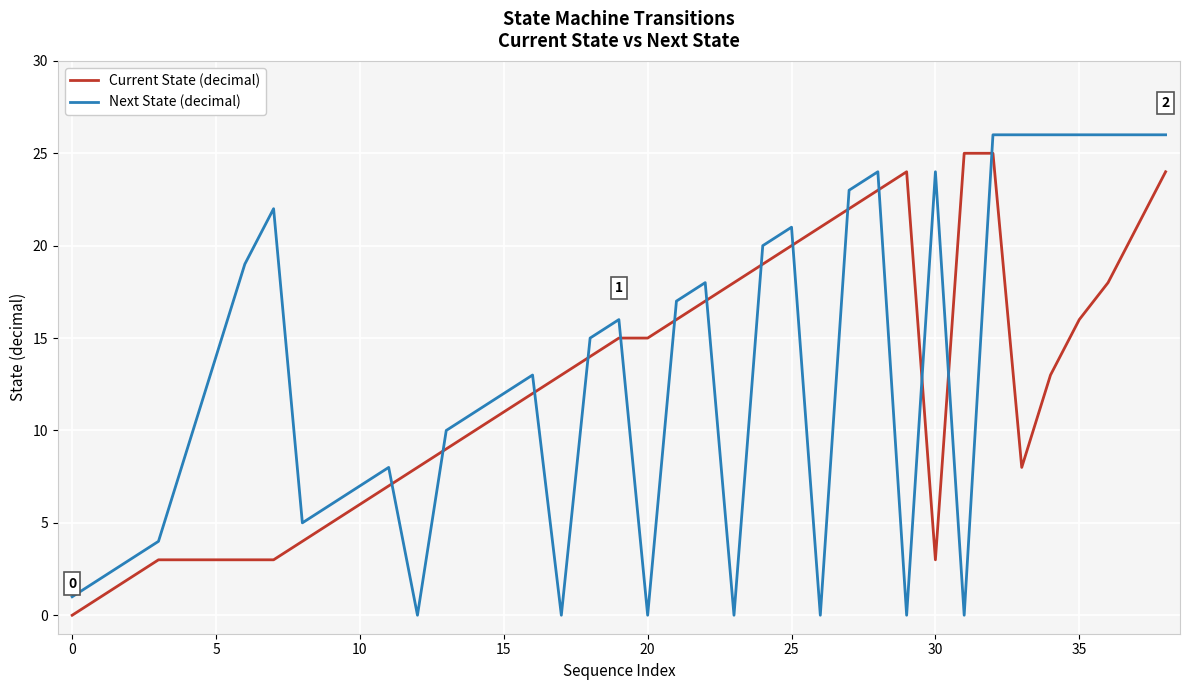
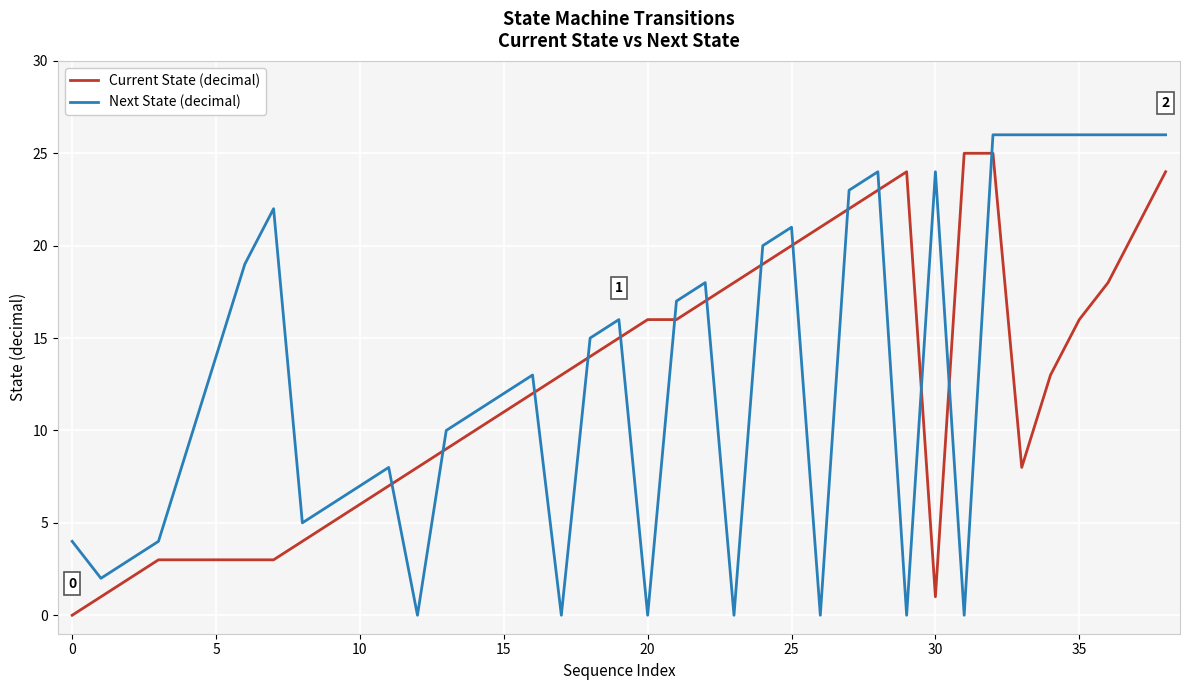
  {
    "Current State (decimal)": {
-     "20": 15,
-     "30": 3,
+     "20": 16,
+     "30": 1,
      "35": 16
    },
    "Next State (decimal)": {
-     "0": 1,
+     "0": 4,
      "20": 0,
      "30": 24,
      "35": 26
    }
  }
